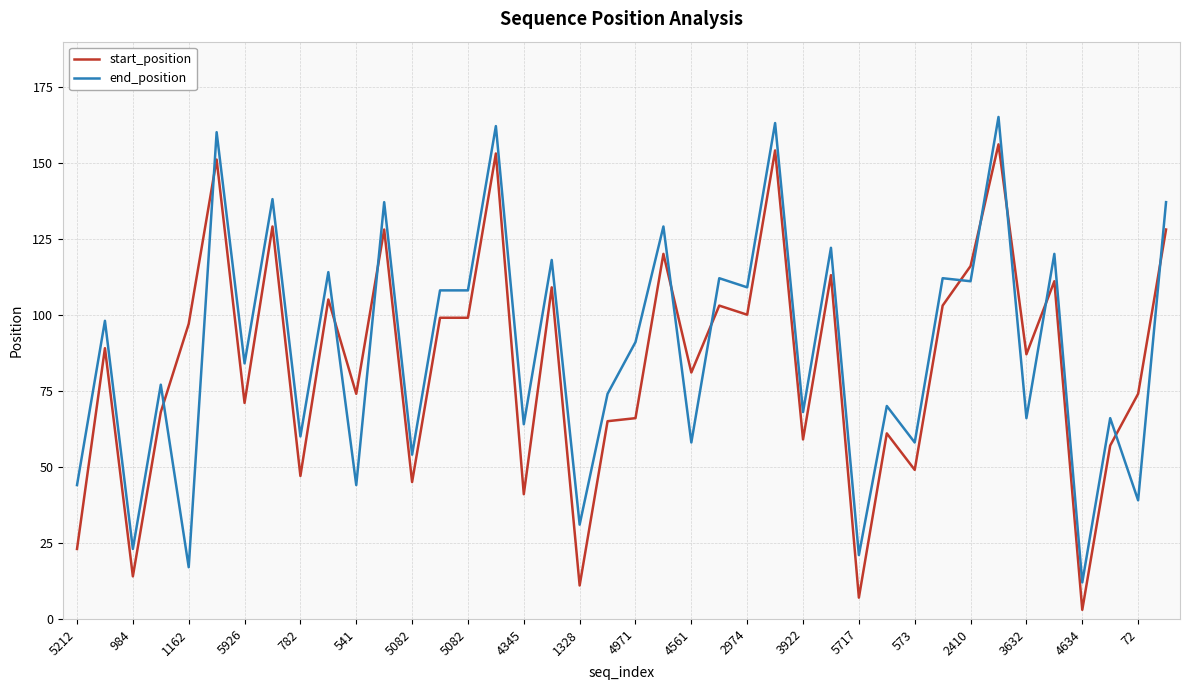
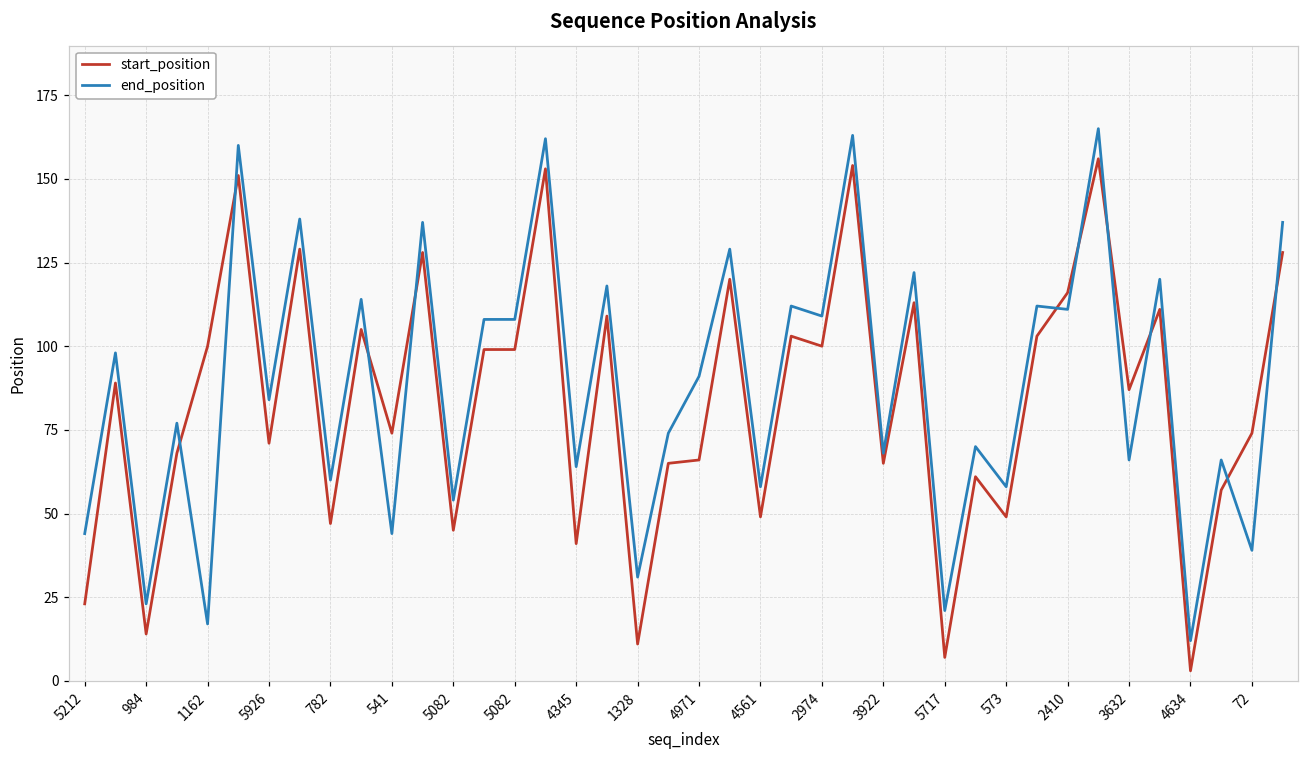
  {
    "start_position": {
      "5212": 23,
      "984": 14,
-     "1162": 97,
+     "1162": 100,
      "5926": 71,
      "782": 47,
      "541": 74,
      "4345": 41,
      "1328": 11,
      "4971": 66,
-     "4561": 81,
+     "4561": 49,
      "2974": 100,
-     "3922": 59,
+     "3922": 65,
      "5717": 7,
      "573": 49,
      "2410": 116,
      "3632": 87,
      "4634": 3,
      "72": 74
    },
    "end_position": {
      "5212": 44,
      "984": 23,
      "1162": 17,
      "5926": 84,
      "782": 60,
      "541": 44,
      "4345": 64,
      "1328": 31,
      "4971": 91,
      "4561": 58,
      "2974": 109,
      "3922": 68,
      "5717": 21,
      "573": 58,
      "2410": 111,
      "3632": 66,
      "4634": 12,
      "72": 39
    }
  }
